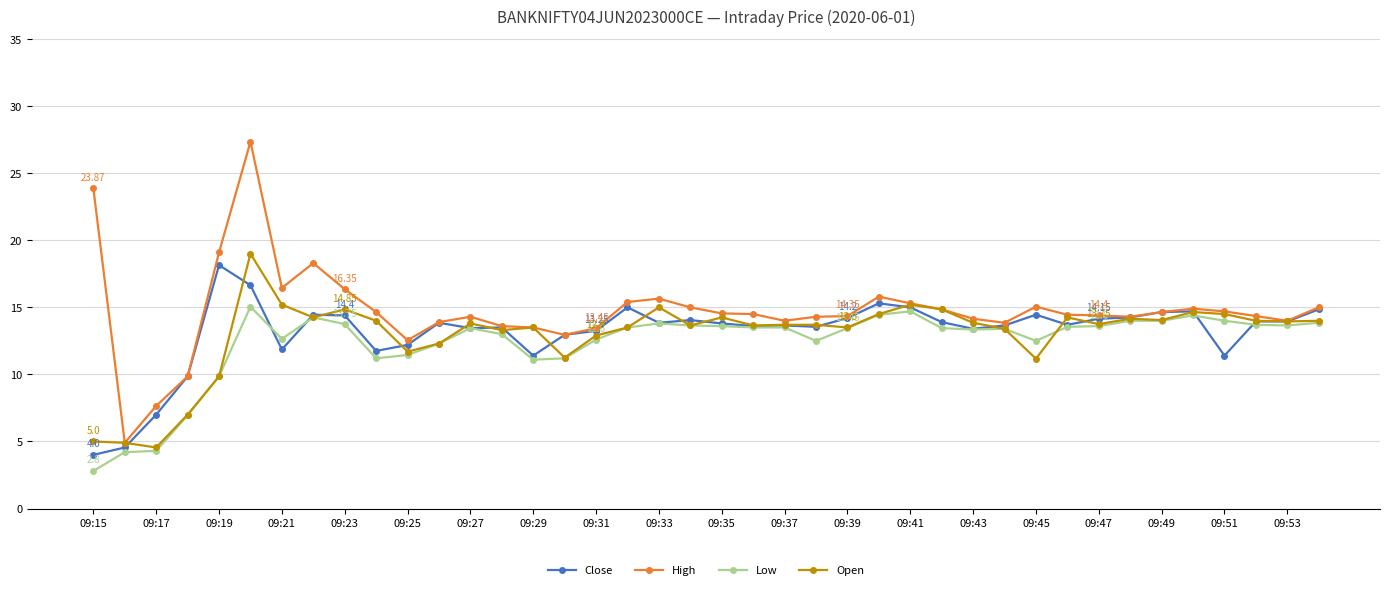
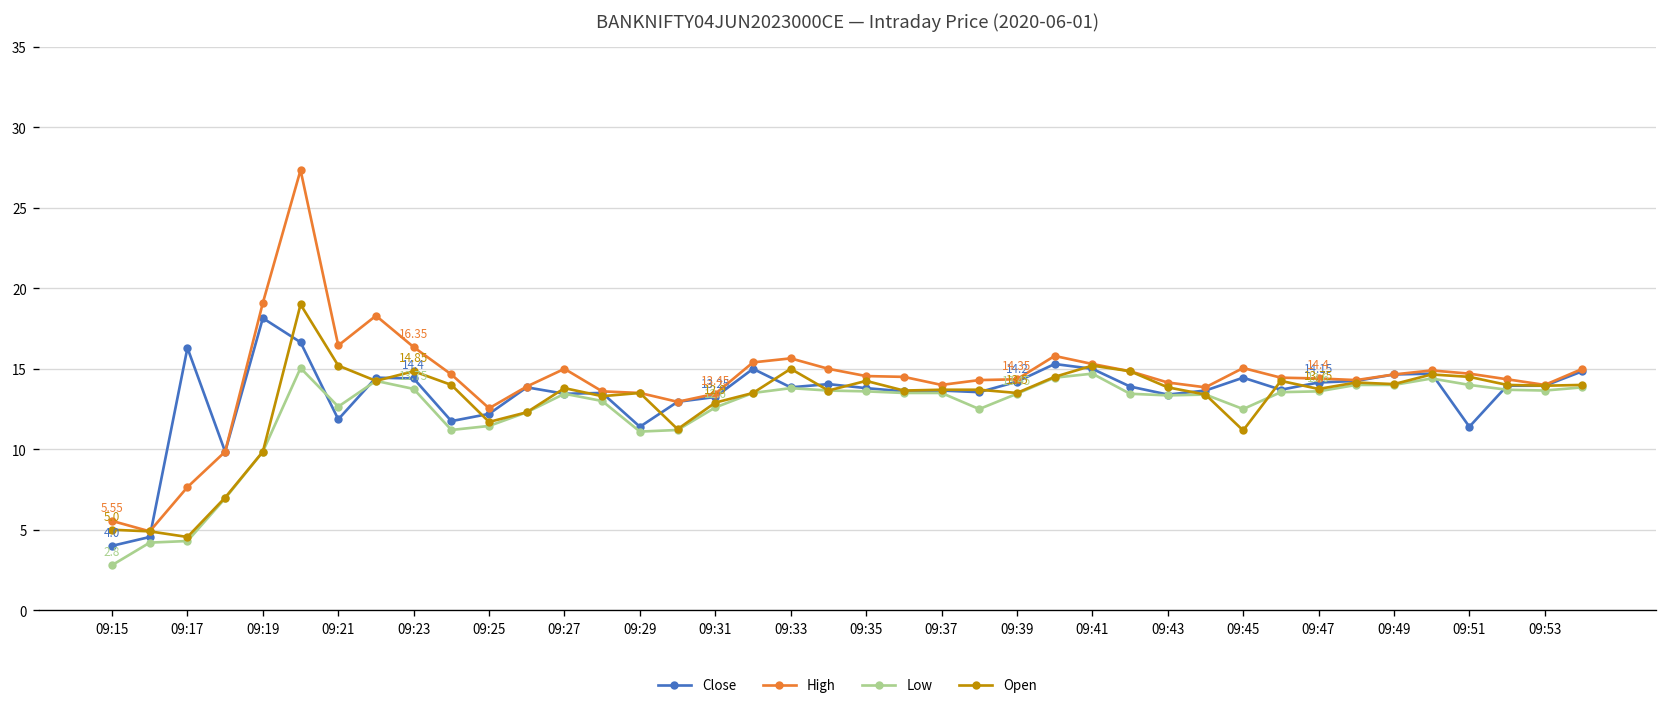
  {
    "Close": {
-     "09:17": 7.0,
+     "09:17": 16.3,
      "09:19": 18.2,
      "09:21": 11.9,
      "09:25": 12.2,
      "09:29": 11.4,
      "09:35": 13.8,
      "09:41": 15.0,
      "09:45": 14.5,
      "09:51": 11.4
    },
    "High": {
-     "09:15": 23.87,
+     "09:15": 5.55,
      "09:23": 16.35,
-     "09:27": 14.3
+     "09:27": 15.0
    },
    "Low": {
      "09:17": 4.3,
      "09:21": 12.7,
      "09:25": 11.5,
      "09:29": 11.1,
      "09:35": 13.6,
      "09:41": 14.7,
      "09:45": 12.5,
      "09:51": 14.0,
      "09:53": 13.7
    },
    "Open": {
      "09:17": 4.6,
      "09:21": 15.2,
      "09:25": 11.7,
      "09:27": 13.8,
      "09:33": 15.0,
      "09:35": 14.3,
      "09:43": 13.9,
      "09:45": 11.2,
      "09:51": 14.5
    }
  }
